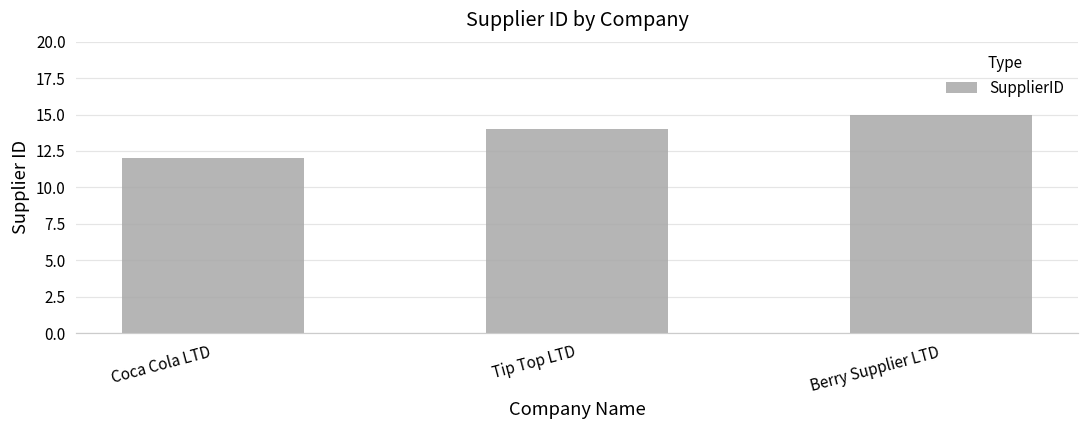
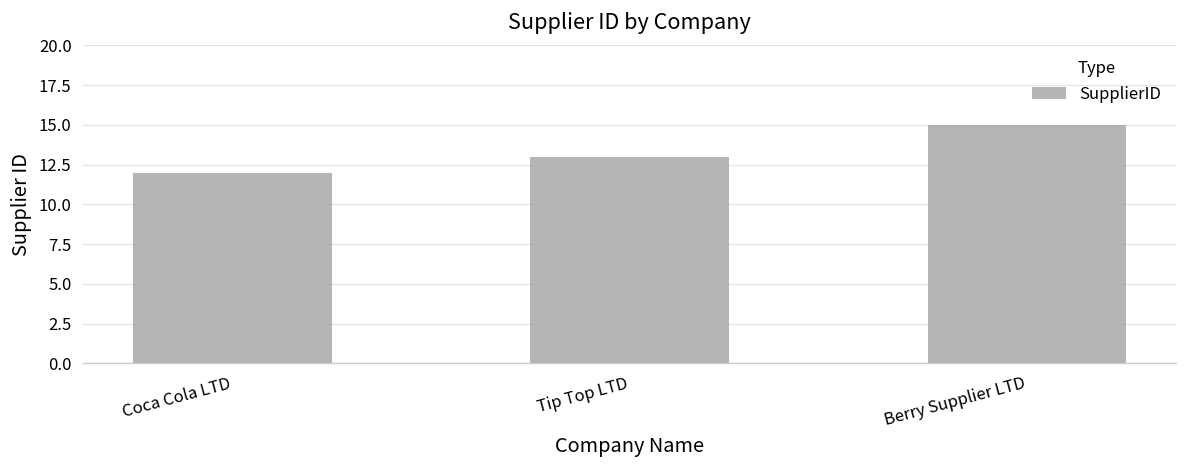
  {
    "Coca Cola LTD": 12,
-   "Tip Top LTD": 14,
+   "Tip Top LTD": 13,
    "Berry Supplier LTD": 15
  }
